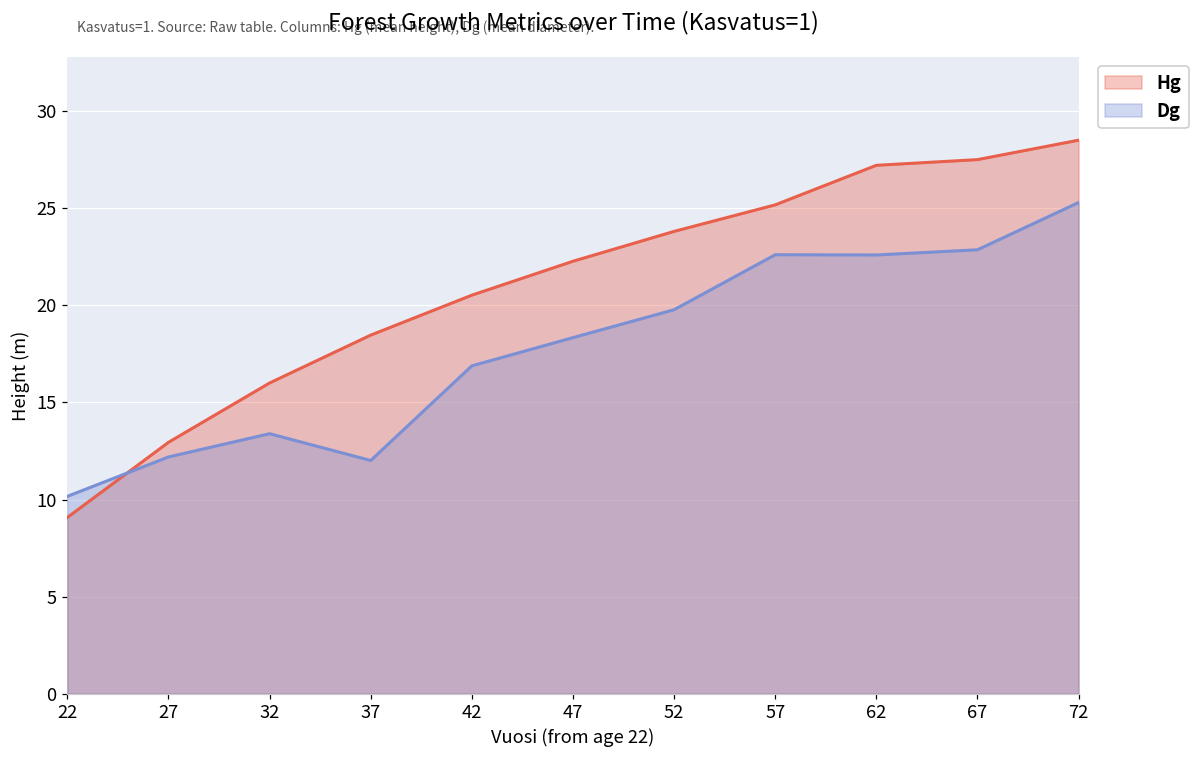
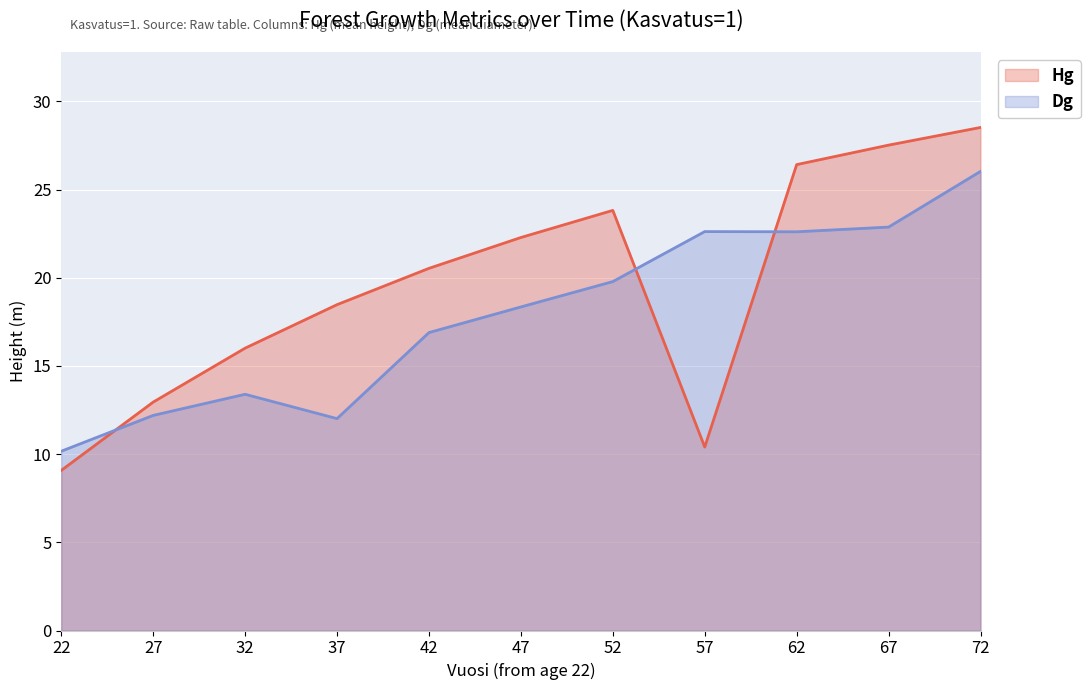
  {
    "Hg": {
      "22": 9.1,
      "27": 12.9,
      "32": 16.0,
      "37": 18.5,
      "42": 20.5,
      "47": 22.3,
      "52": 23.8,
-     "57": 25.2,
-     "62": 27.2,
+     "57": 10.4,
+     "62": 26.4,
      "67": 27.5,
      "72": 28.5
    },
    "Dg": {
      "22": 10.2,
      "27": 12.2,
      "32": 13.4,
      "37": 12.0,
      "42": 16.9,
      "47": 18.3,
      "52": 19.8,
      "57": 22.6,
      "62": 22.6,
      "67": 22.9,
-     "72": 25.3
+     "72": 26.0
    }
  }
